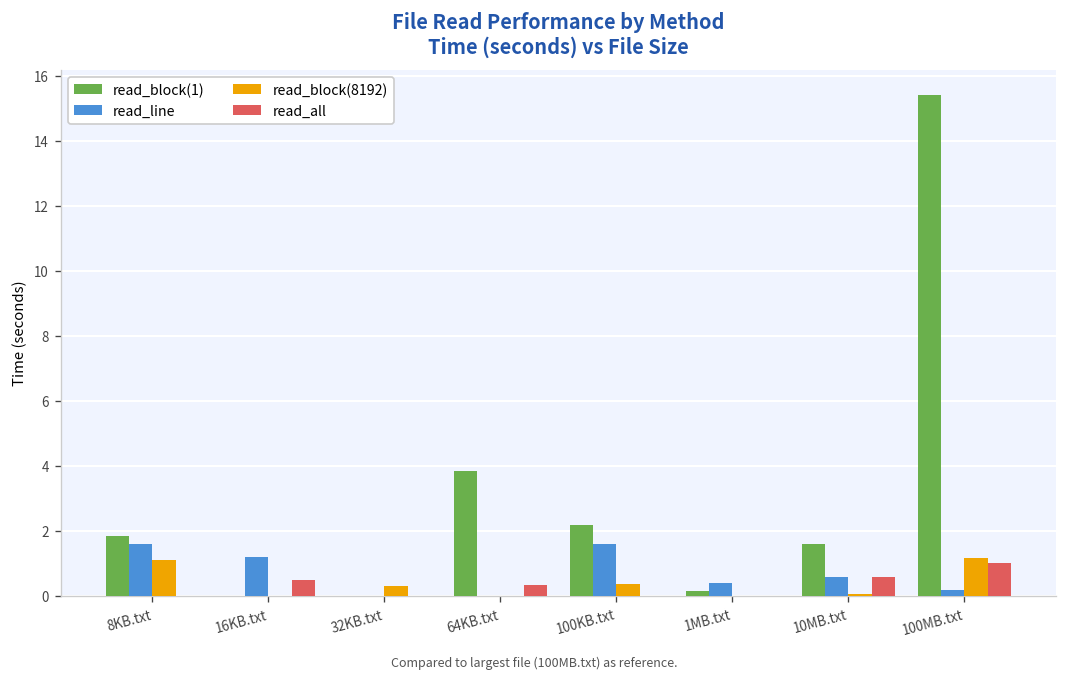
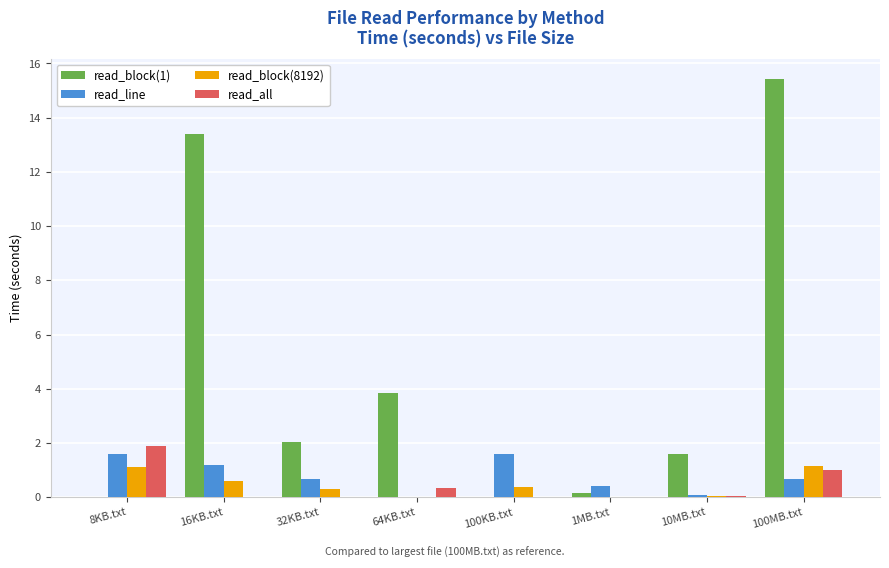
  {
    "read_block(1)": {
-     "8KB.txt": 1.8,
-     "16KB.txt": 0.0,
-     "32KB.txt": 0.0,
+     "8KB.txt": 0.0,
+     "16KB.txt": 13.4,
+     "32KB.txt": 2.0,
      "64KB.txt": 3.8,
-     "100KB.txt": 2.2,
+     "100KB.txt": 0.0,
      "1MB.txt": 0.2,
      "10MB.txt": 1.6,
      "100MB.txt": 15.4
    },
    "read_line": {
      "8KB.txt": 1.6,
      "16KB.txt": 1.2,
-     "32KB.txt": 0.0,
+     "32KB.txt": 0.7,
      "100KB.txt": 1.6,
      "1MB.txt": 0.4,
-     "10MB.txt": 0.6,
-     "100MB.txt": 0.2
+     "10MB.txt": 0.1,
+     "100MB.txt": 0.7
    },
    "read_block(8192)": {
      "8KB.txt": 1.1,
-     "16KB.txt": 0.0,
+     "16KB.txt": 0.6,
      "32KB.txt": 0.3,
      "64KB.txt": 0.0,
      "100KB.txt": 0.4,
      "100MB.txt": 1.2
    },
    "read_all": {
-     "8KB.txt": 0.0,
-     "16KB.txt": 0.5,
+     "8KB.txt": 1.9,
+     "16KB.txt": 0.0,
      "64KB.txt": 0.3,
      "100KB.txt": 0.0,
-     "10MB.txt": 0.6,
+     "10MB.txt": 0.1,
      "100MB.txt": 1.0
    }
  }
